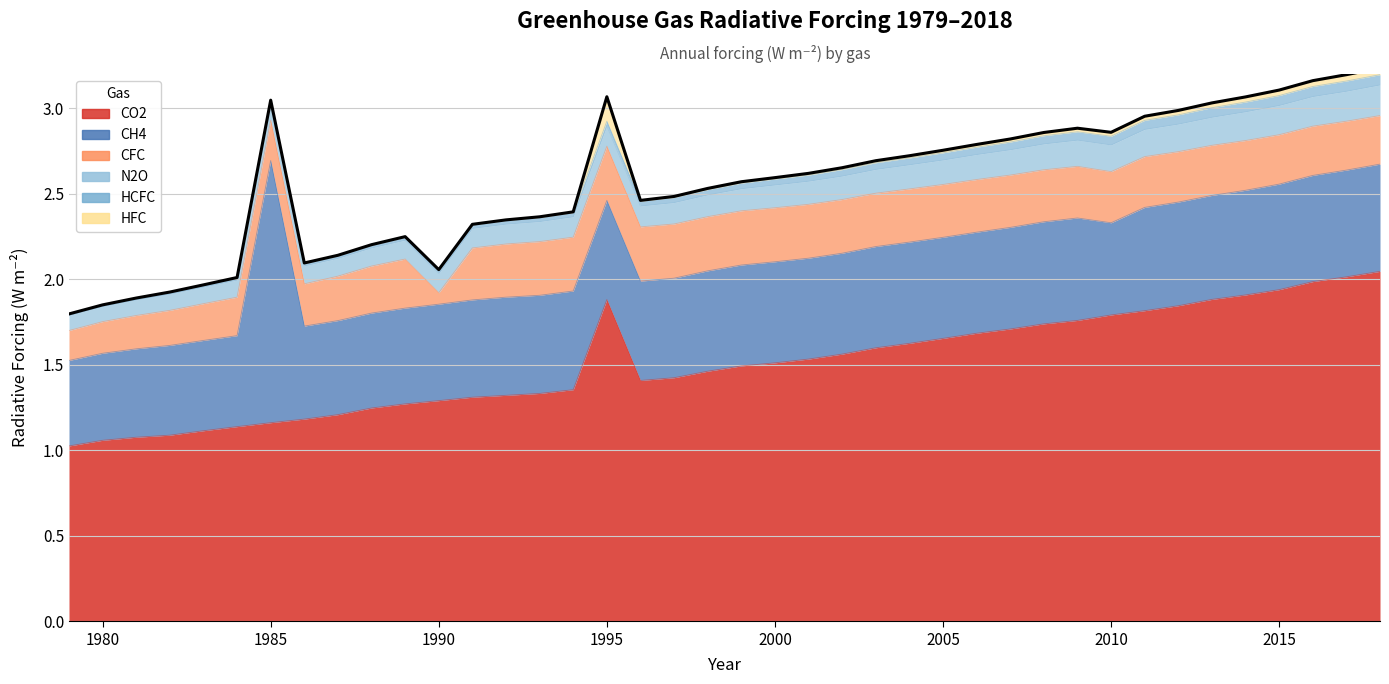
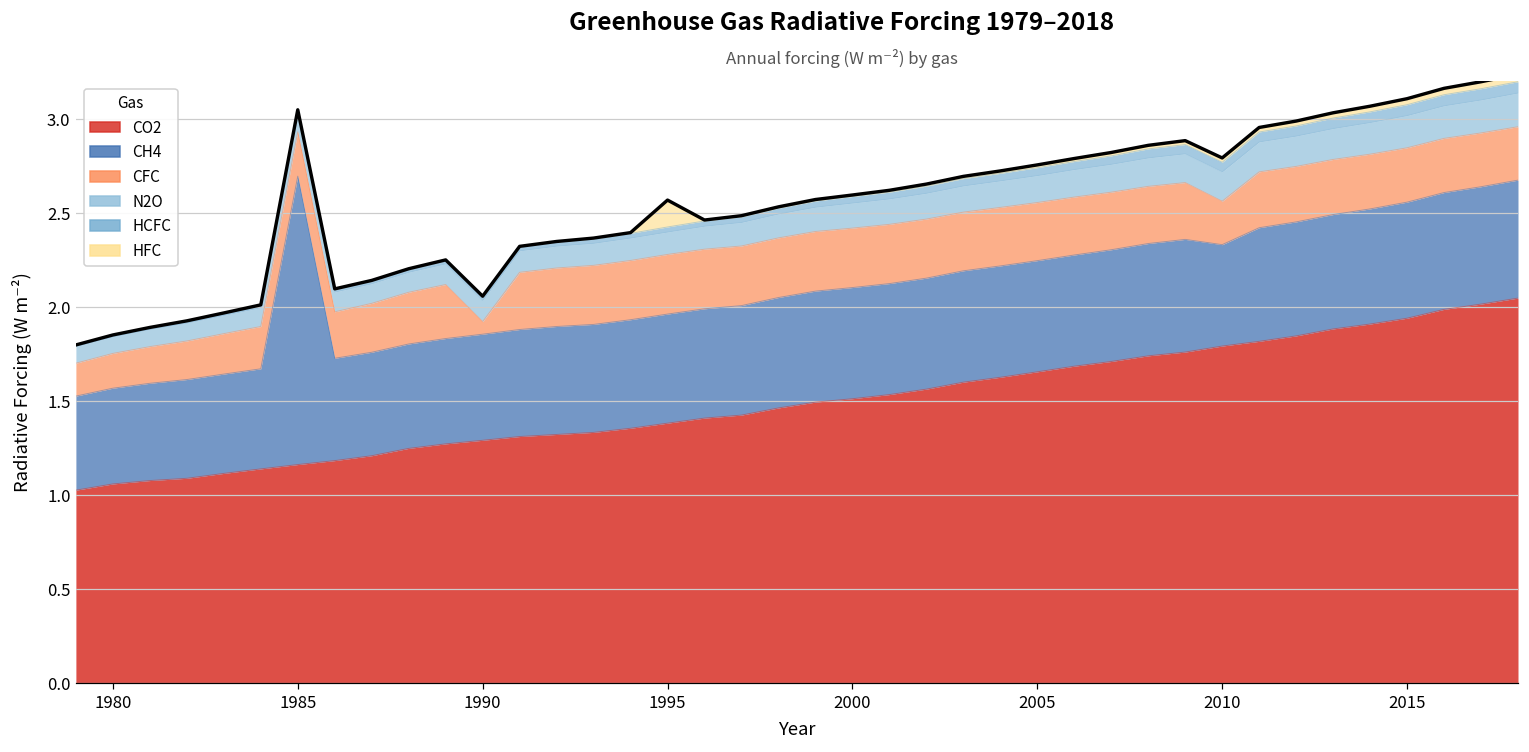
  {
    "CO2": {
      "1980": 1.06,
      "1985": 1.16,
      "1990": 1.29,
-     "1995": 1.88,
+     "1995": 1.38,
      "2000": 1.51,
      "2005": 1.65,
      "2010": 1.79,
      "2015": 1.94
    },
    "CH4": {
      "1980": 0.51,
      "1985": 1.53,
      "1990": 0.56,
      "1995": 0.58,
      "2000": 0.59,
      "2005": 0.59,
      "2010": 0.54,
      "2015": 0.62
    },
    "CFC": {
      "1980": 0.19,
      "1985": 0.24,
      "1990": 0.07,
      "1995": 0.32,
      "2000": 0.32,
      "2005": 0.31,
-     "2010": 0.30,
+     "2010": 0.23,
      "2015": 0.29
    },
    "HFC": {
      "1995": 0.14,
      "2010": 0.02,
      "2015": 0.03
    }
  }
